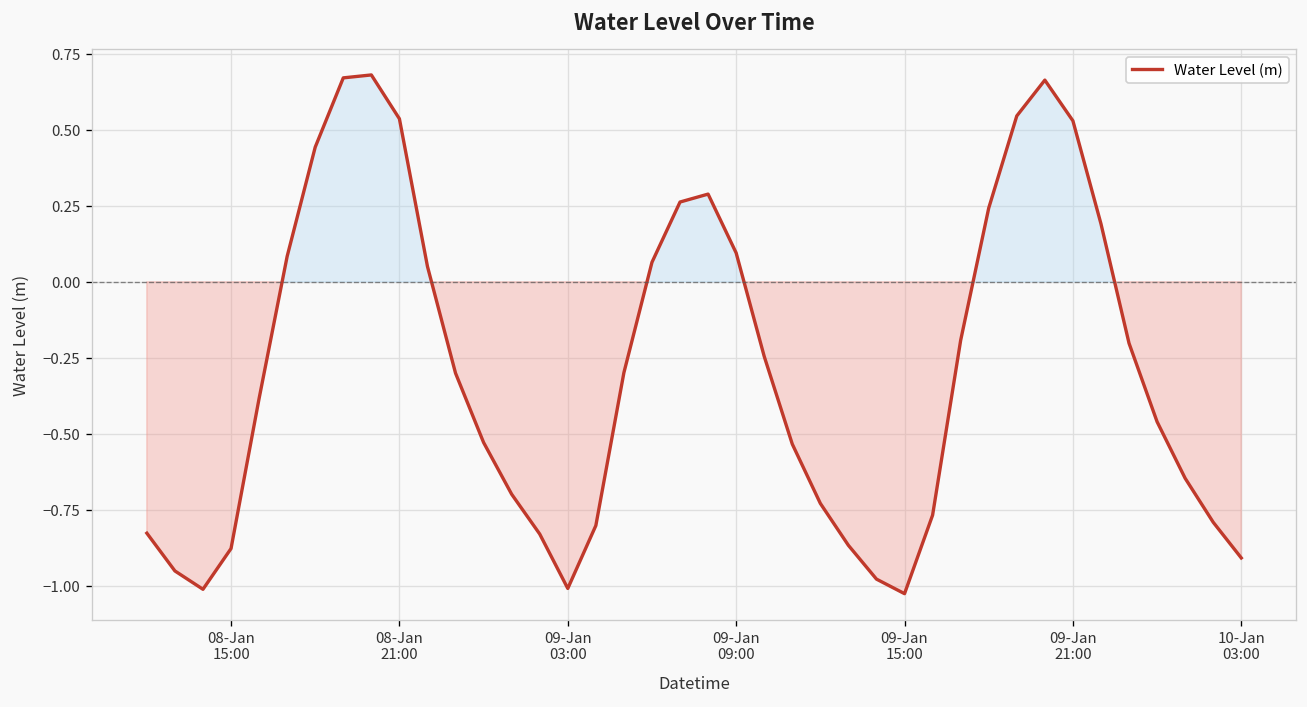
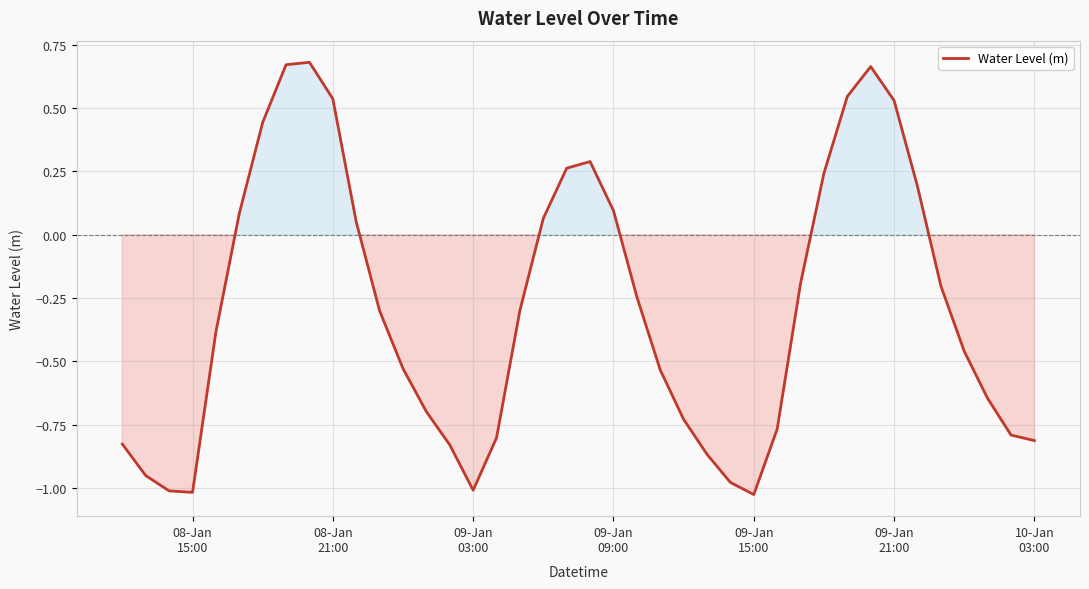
  {
-   "08-Jan 15:00": -0.88,
+   "08-Jan 15:00": -1.02,
    "08-Jan 21:00": 0.54,
    "09-Jan 03:00": -1.01,
    "09-Jan 09:00": 0.10,
    "09-Jan 15:00": -1.03,
    "09-Jan 21:00": 0.53,
-   "10-Jan 03:00": -0.91
+   "10-Jan 03:00": -0.81
  }
